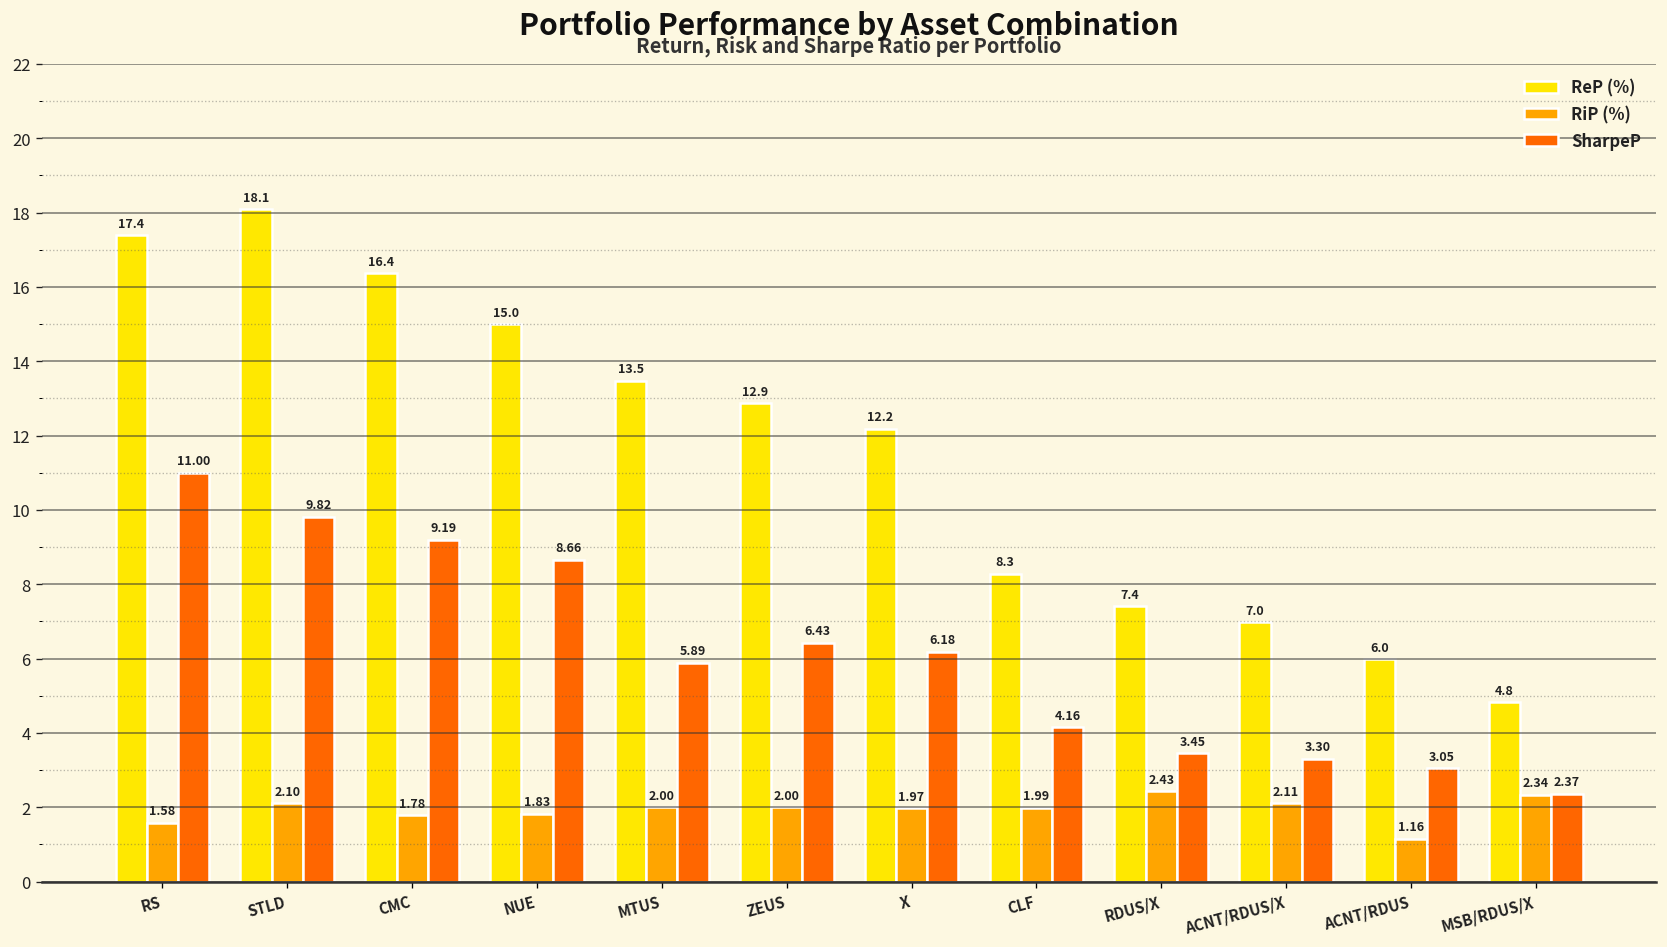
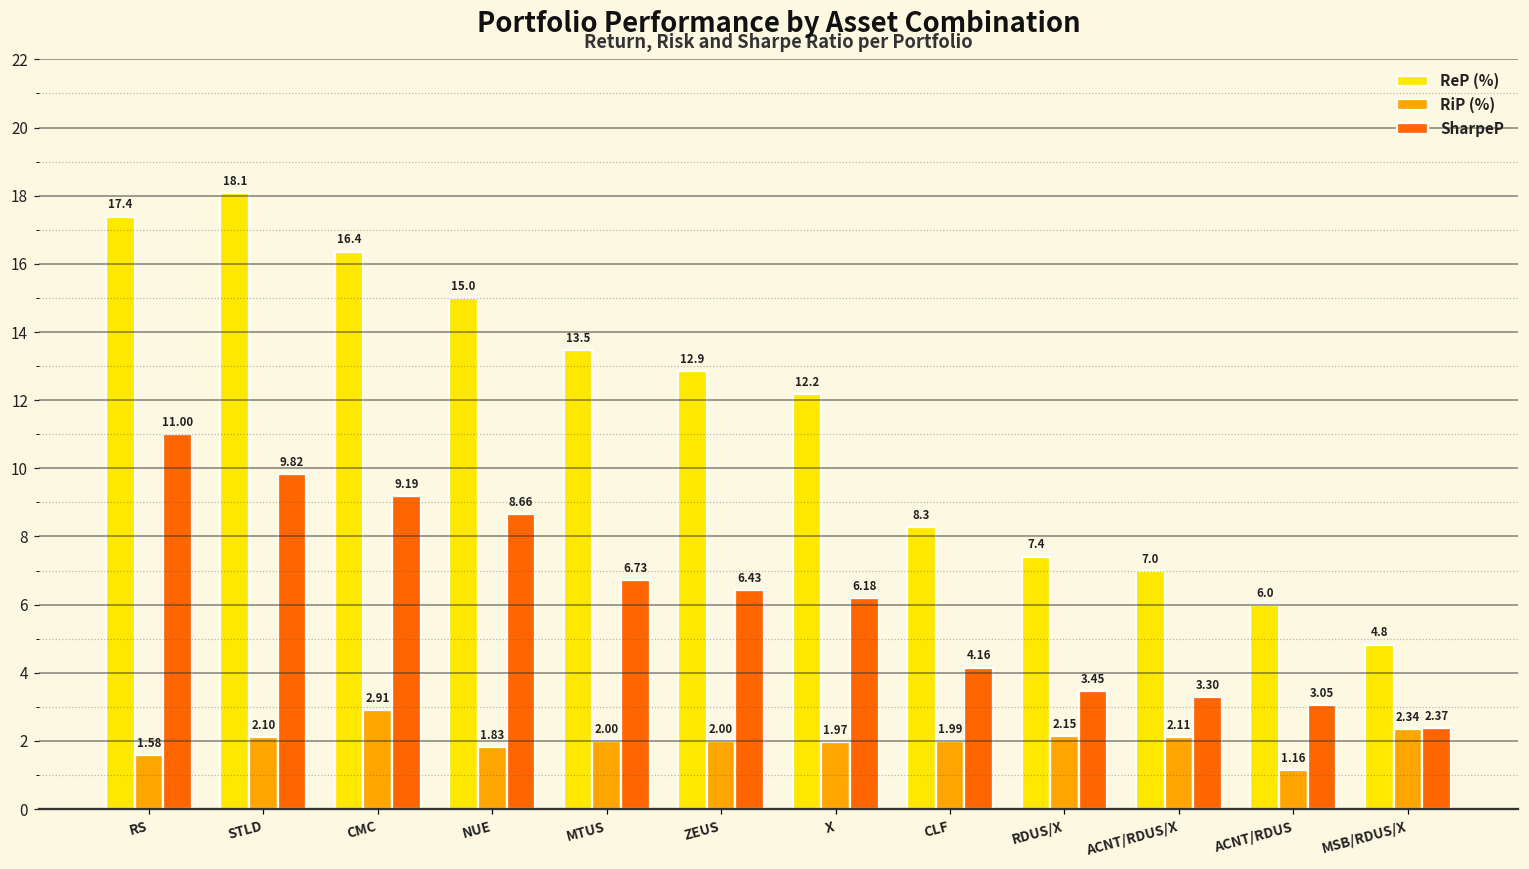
  {
    "ReP (%)": {
      "RS": 17.4,
      "STLD": 18.1,
      "CMC": 16.4,
      "NUE": 15.0,
      "MTUS": 13.5,
      "ZEUS": 12.9,
      "X": 12.2,
      "CLF": 8.3,
      "RDUS/X": 7.4,
      "ACNT/RDUS/X": 7.0,
      "ACNT/RDUS": 6.0,
      "MSB/RDUS/X": 4.8
    },
    "RiP (%)": {
      "RS": 1.58,
      "STLD": 2.10,
-     "CMC": 1.78,
+     "CMC": 2.91,
      "NUE": 1.83,
      "MTUS": 2.00,
      "ZEUS": 2.00,
      "X": 1.97,
      "CLF": 1.99,
-     "RDUS/X": 2.43,
+     "RDUS/X": 2.15,
      "ACNT/RDUS/X": 2.11,
      "ACNT/RDUS": 1.16,
      "MSB/RDUS/X": 2.34
    },
    "SharpeP": {
      "RS": 11.00,
      "STLD": 9.82,
      "CMC": 9.19,
      "NUE": 8.66,
-     "MTUS": 5.89,
+     "MTUS": 6.73,
      "ZEUS": 6.43,
      "X": 6.18,
      "CLF": 4.16,
      "RDUS/X": 3.45,
      "ACNT/RDUS/X": 3.30,
      "ACNT/RDUS": 3.05,
      "MSB/RDUS/X": 2.37
    }
  }
